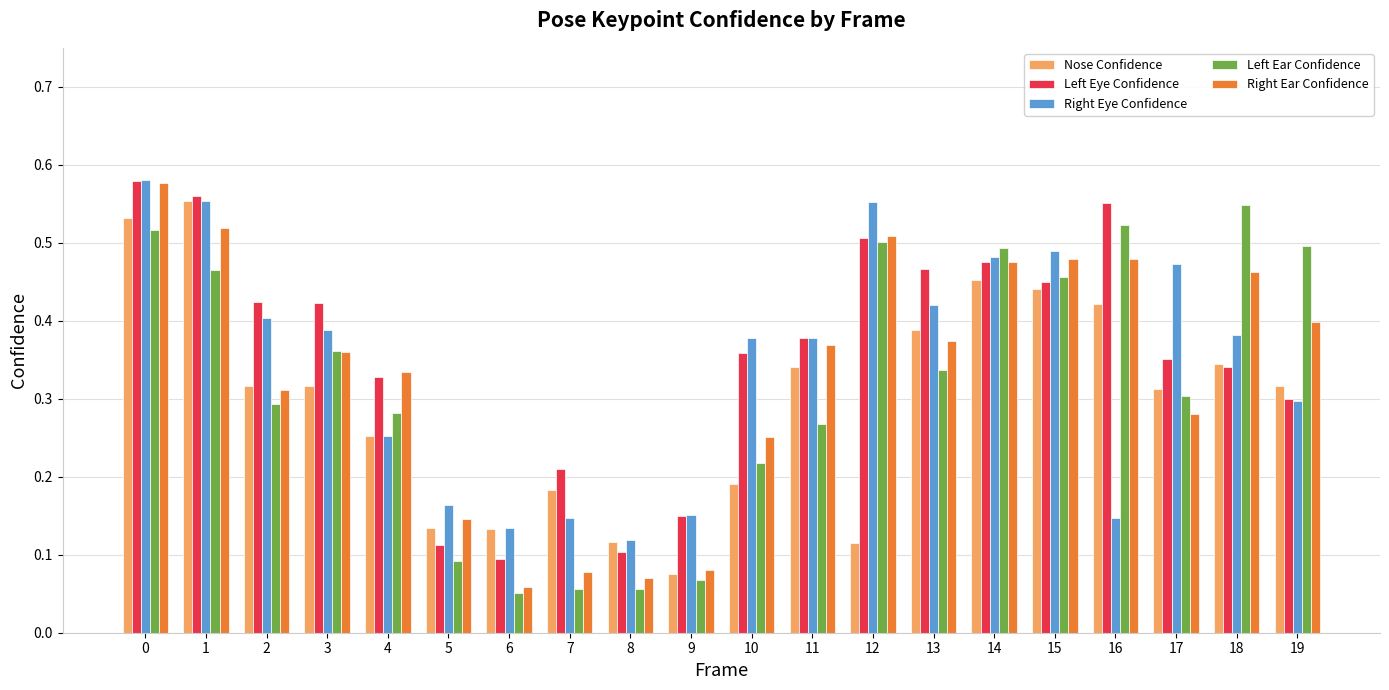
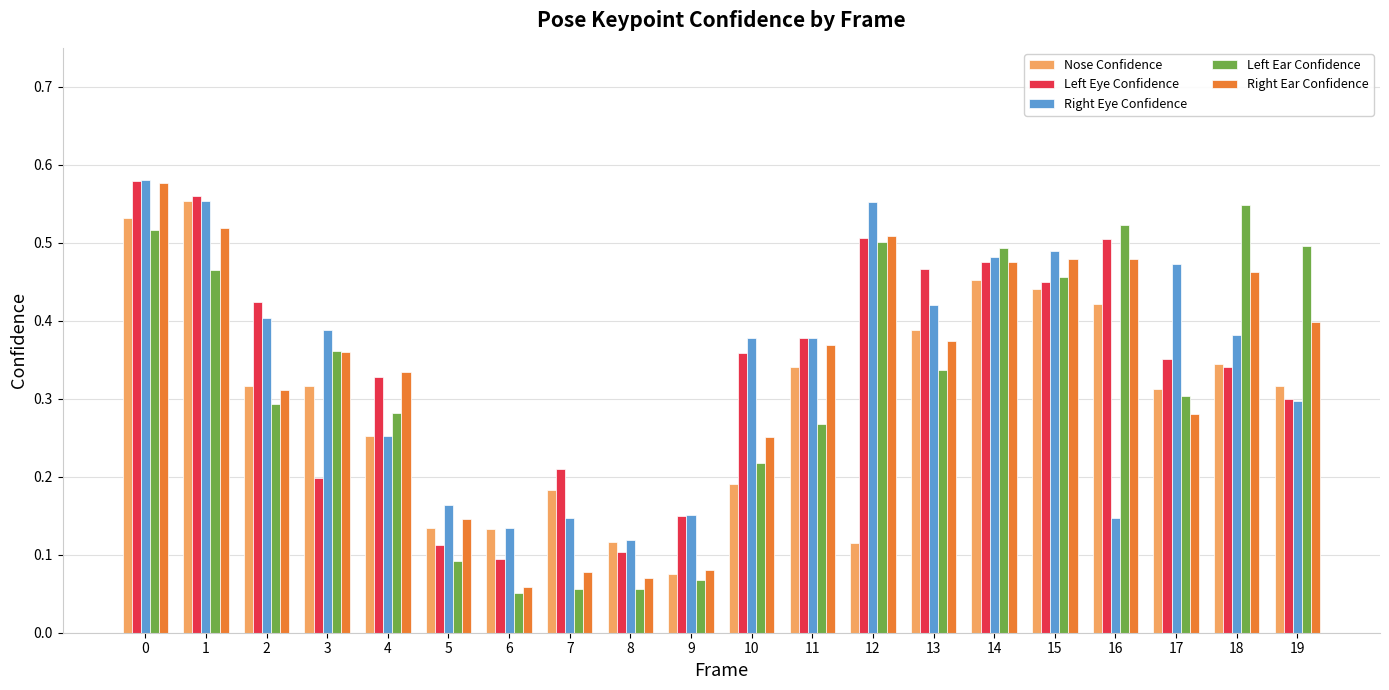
  {
    "Nose Confidence": {
      "0": 0.53,
      "1": 0.55,
      "2": 0.32,
      "3": 0.32,
      "4": 0.25,
      "5": 0.13,
      "6": 0.13,
      "7": 0.18,
      "8": 0.12,
      "9": 0.07,
      "10": 0.19,
      "11": 0.34,
      "12": 0.12,
      "13": 0.39,
      "14": 0.45,
      "15": 0.44,
      "16": 0.42,
      "17": 0.31,
      "18": 0.34,
      "19": 0.32
    },
    "Left Eye Confidence": {
      "0": 0.58,
      "1": 0.56,
      "2": 0.42,
-     "3": 0.42,
+     "3": 0.20,
      "4": 0.33,
      "5": 0.11,
      "6": 0.09,
      "7": 0.21,
      "8": 0.10,
      "9": 0.15,
      "10": 0.36,
      "11": 0.38,
      "12": 0.51,
      "13": 0.47,
      "14": 0.48,
      "15": 0.45,
-     "16": 0.55,
+     "16": 0.51,
      "17": 0.35,
      "18": 0.34,
      "19": 0.30
    },
    "Right Eye Confidence": {
      "0": 0.58,
      "1": 0.55,
      "2": 0.40,
      "3": 0.39,
      "4": 0.25,
      "5": 0.16,
      "6": 0.13,
      "7": 0.15,
      "8": 0.12,
      "9": 0.15,
      "10": 0.38,
      "11": 0.38,
      "12": 0.55,
      "13": 0.42,
      "14": 0.48,
      "15": 0.49,
      "16": 0.15,
      "17": 0.47,
      "18": 0.38,
      "19": 0.30
    },
    "Left Ear Confidence": {
      "0": 0.52,
      "1": 0.47,
      "2": 0.29,
      "3": 0.36,
      "4": 0.28,
      "5": 0.09,
      "6": 0.05,
      "7": 0.06,
      "8": 0.06,
      "9": 0.07,
      "10": 0.22,
      "11": 0.27,
      "12": 0.50,
      "13": 0.34,
      "14": 0.49,
      "15": 0.46,
      "16": 0.52,
      "17": 0.30,
      "18": 0.55,
      "19": 0.50
    },
    "Right Ear Confidence": {
      "0": 0.58,
      "1": 0.52,
      "2": 0.31,
      "3": 0.36,
      "4": 0.33,
      "5": 0.15,
      "6": 0.06,
      "7": 0.08,
      "8": 0.07,
      "9": 0.08,
      "10": 0.25,
      "11": 0.37,
      "12": 0.51,
      "13": 0.37,
      "14": 0.48,
      "15": 0.48,
      "16": 0.48,
      "17": 0.28,
      "18": 0.46,
      "19": 0.40
    }
  }
